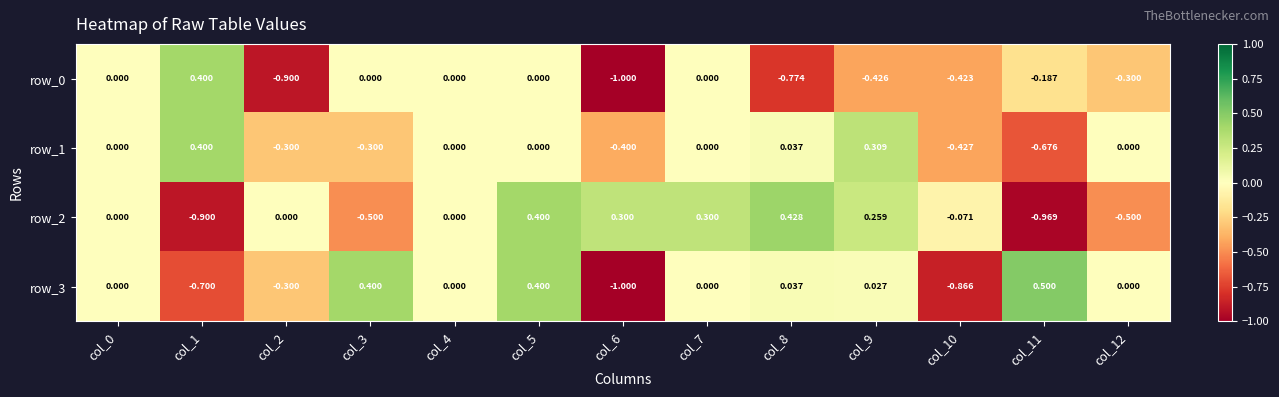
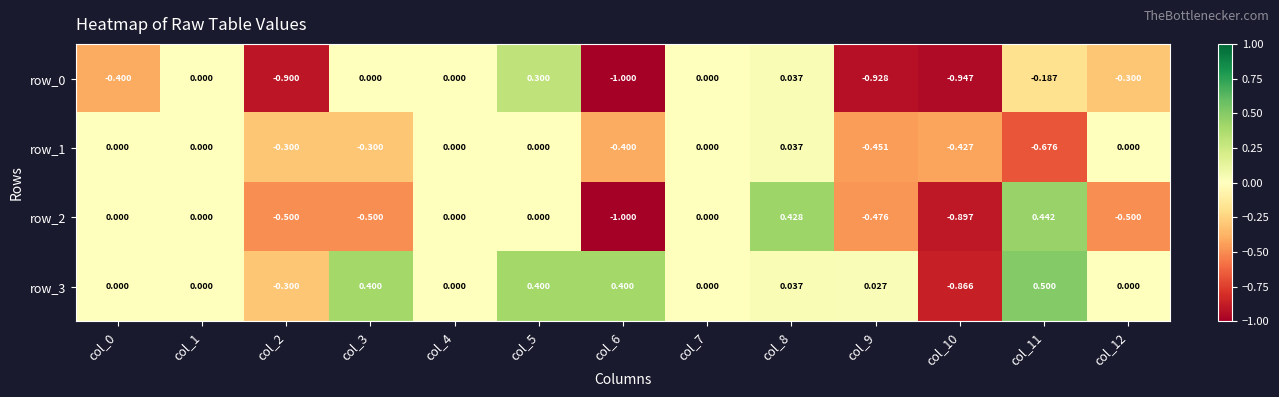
  {
    "row_0": {
-     "col_0": 0.000,
-     "col_1": 0.400,
+     "col_0": -0.400,
+     "col_1": 0.000,
      "col_2": -0.900,
      "col_3": 0.000,
      "col_4": 0.000,
-     "col_5": 0.000,
+     "col_5": 0.300,
      "col_6": -1.000,
      "col_7": 0.000,
-     "col_8": -0.774,
-     "col_9": -0.426,
-     "col_10": -0.423,
+     "col_8": 0.037,
+     "col_9": -0.928,
+     "col_10": -0.947,
      "col_11": -0.187,
      "col_12": -0.300
    },
    "row_1": {
      "col_0": 0.000,
-     "col_1": 0.400,
+     "col_1": 0.000,
      "col_2": -0.300,
      "col_3": -0.300,
      "col_4": 0.000,
      "col_5": 0.000,
      "col_6": -0.400,
      "col_7": 0.000,
      "col_8": 0.037,
-     "col_9": 0.309,
+     "col_9": -0.451,
      "col_10": -0.427,
      "col_11": -0.676,
      "col_12": 0.000
    },
    "row_2": {
      "col_0": 0.000,
-     "col_1": -0.900,
-     "col_2": 0.000,
+     "col_1": 0.000,
+     "col_2": -0.500,
      "col_3": -0.500,
      "col_4": 0.000,
-     "col_5": 0.400,
-     "col_6": 0.300,
-     "col_7": 0.300,
+     "col_5": 0.000,
+     "col_6": -1.000,
+     "col_7": 0.000,
      "col_8": 0.428,
-     "col_9": 0.259,
-     "col_10": -0.071,
-     "col_11": -0.969,
+     "col_9": -0.476,
+     "col_10": -0.897,
+     "col_11": 0.442,
      "col_12": -0.500
    },
    "row_3": {
      "col_0": 0.000,
-     "col_1": -0.700,
+     "col_1": 0.000,
      "col_2": -0.300,
      "col_3": 0.400,
      "col_4": 0.000,
      "col_5": 0.400,
-     "col_6": -1.000,
+     "col_6": 0.400,
      "col_7": 0.000,
      "col_8": 0.037,
      "col_9": 0.027,
      "col_10": -0.866,
      "col_11": 0.500,
      "col_12": 0.000
    }
  }
